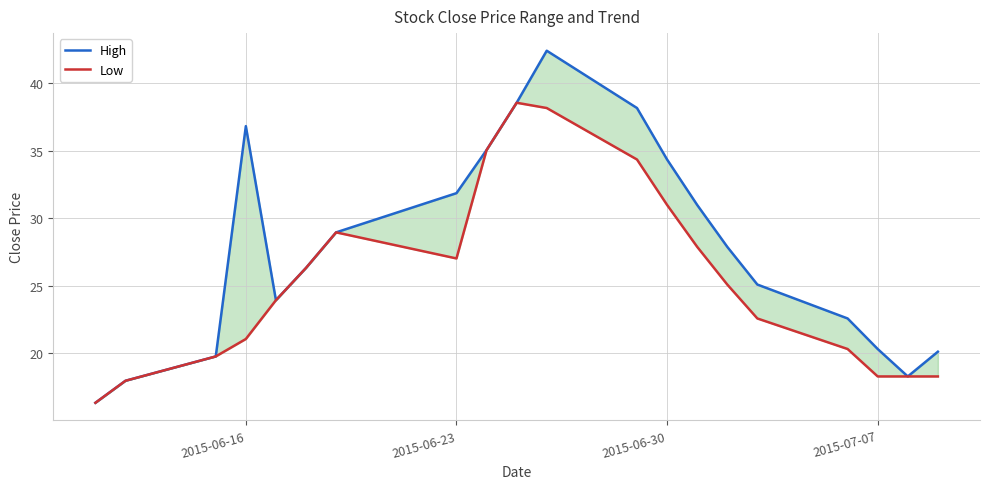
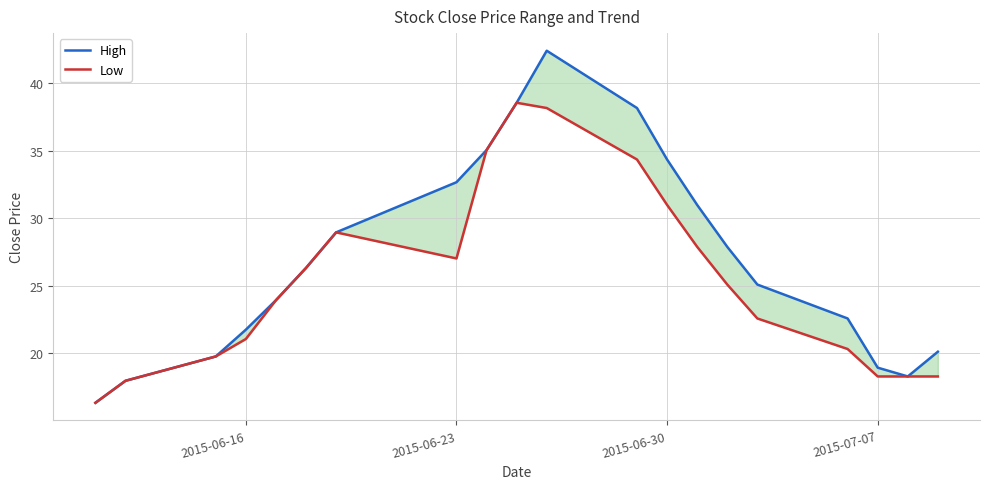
  {
    "High": {
-     "2015-06-16": 36.8,
-     "2015-06-23": 31.9,
+     "2015-06-16": 21.8,
+     "2015-06-23": 32.7,
      "2015-06-30": 34.3,
-     "2015-07-07": 20.3
+     "2015-07-07": 18.9
    },
    "Low": {
      "2015-06-16": 21.1,
      "2015-06-23": 27.0,
      "2015-06-30": 31.0,
      "2015-07-07": 18.3
    }
  }
